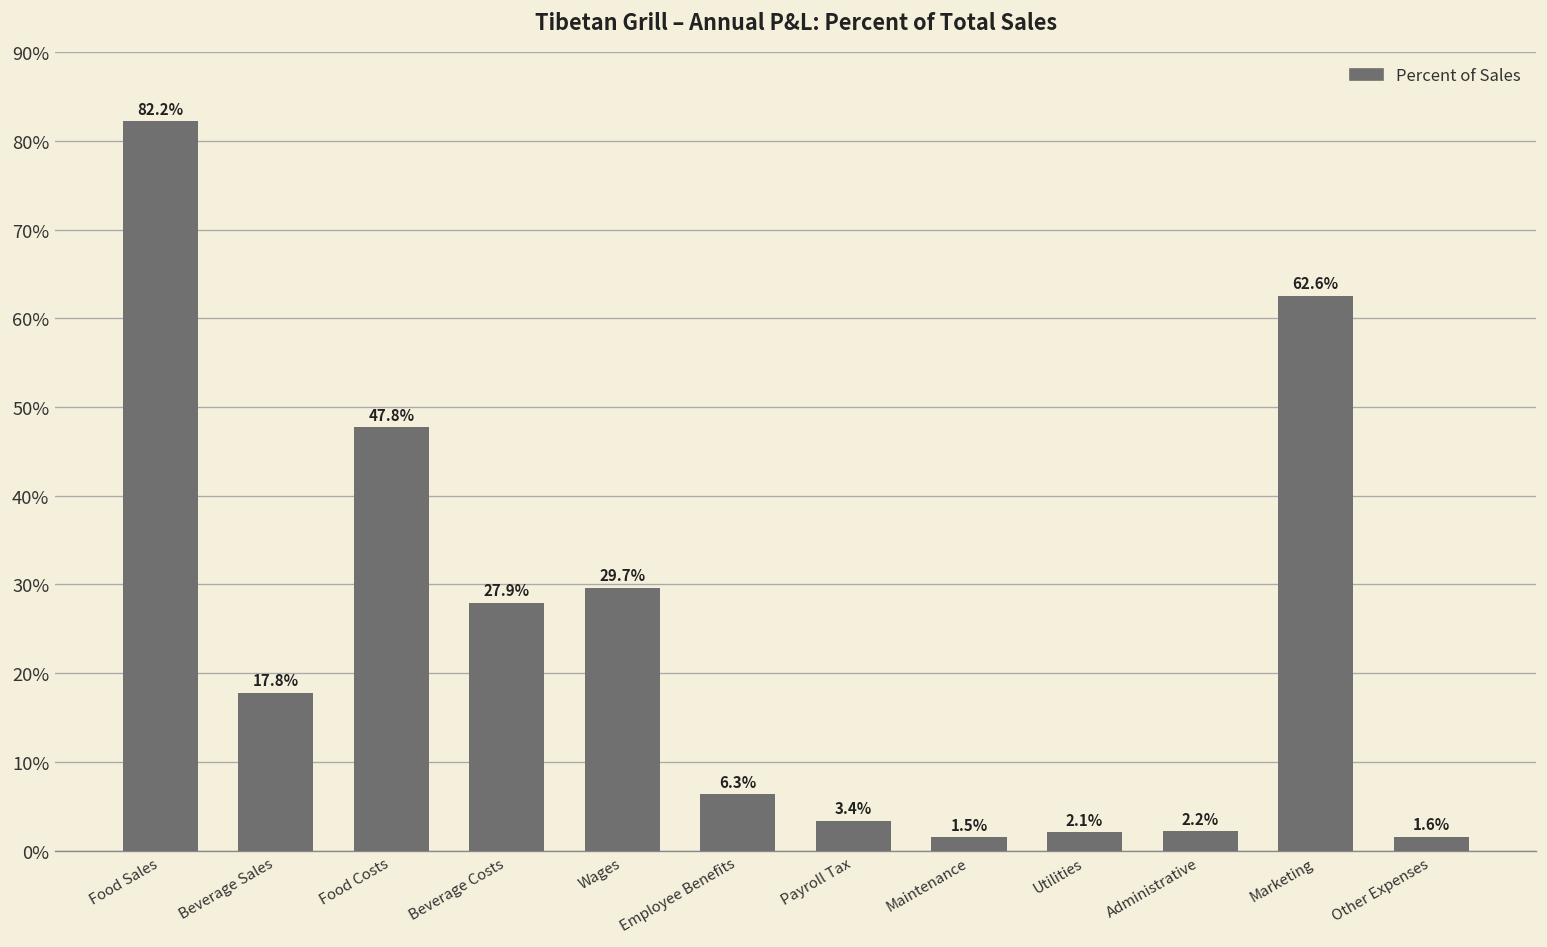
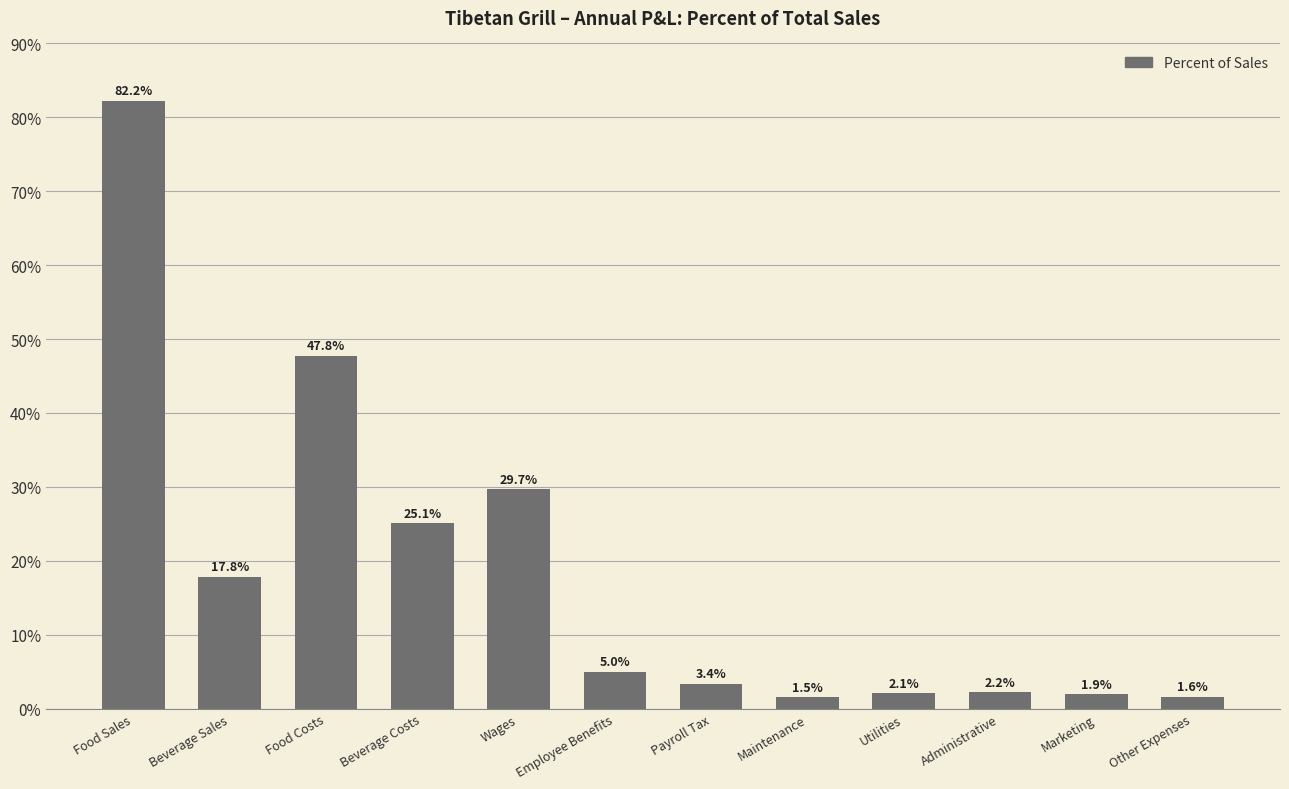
  {
    "Food Sales": "82.2%",
    "Beverage Sales": "17.8%",
    "Food Costs": "47.8%",
-   "Beverage Costs": "27.9%",
+   "Beverage Costs": "25.1%",
    "Wages": "29.7%",
-   "Employee Benefits": "6.3%",
+   "Employee Benefits": "5.0%",
    "Payroll Tax": "3.4%",
    "Maintenance": "1.5%",
    "Utilities": "2.1%",
    "Administrative": "2.2%",
-   "Marketing": "62.6%",
+   "Marketing": "1.9%",
    "Other Expenses": "1.6%"
  }
